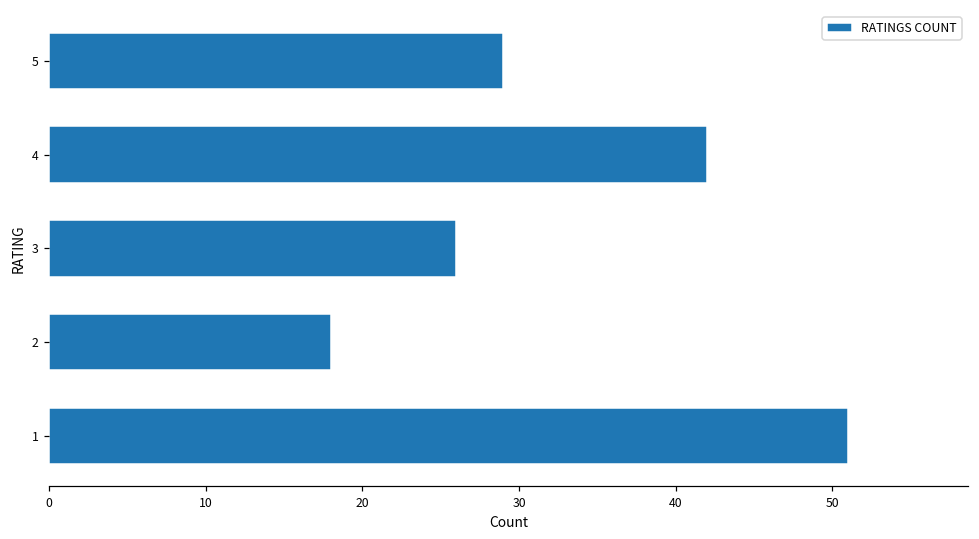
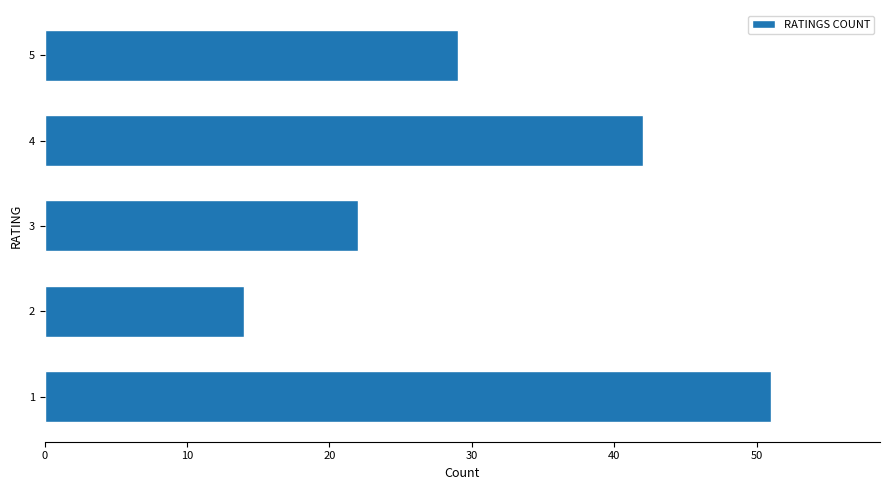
  {
    "5": 29,
    "4": 42,
-   "3": 26,
-   "2": 18,
+   "3": 22,
+   "2": 14,
    "1": 51
  }
